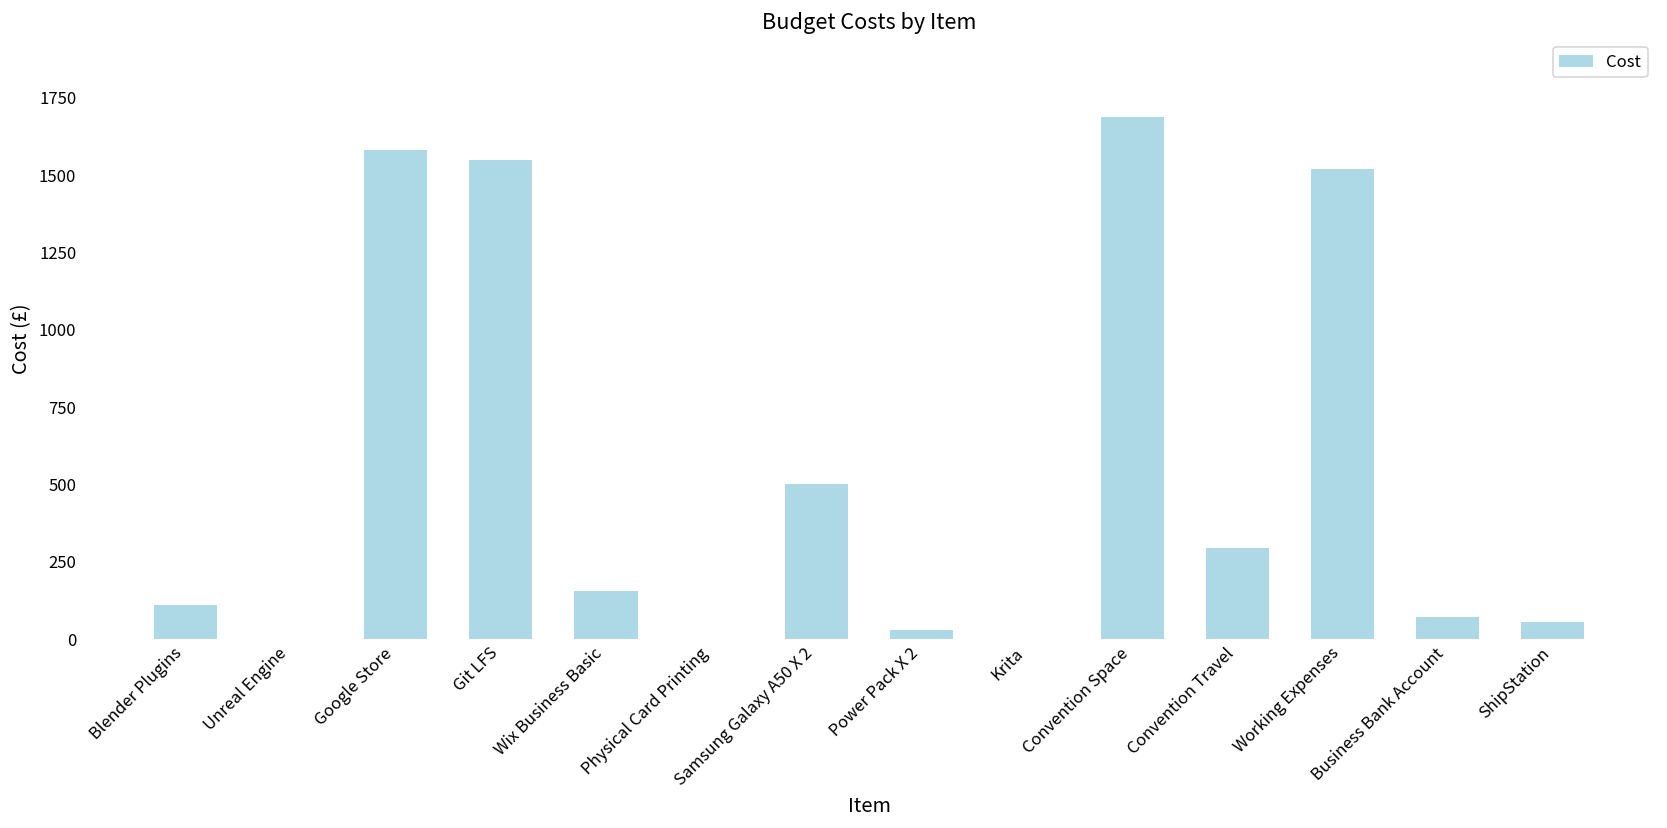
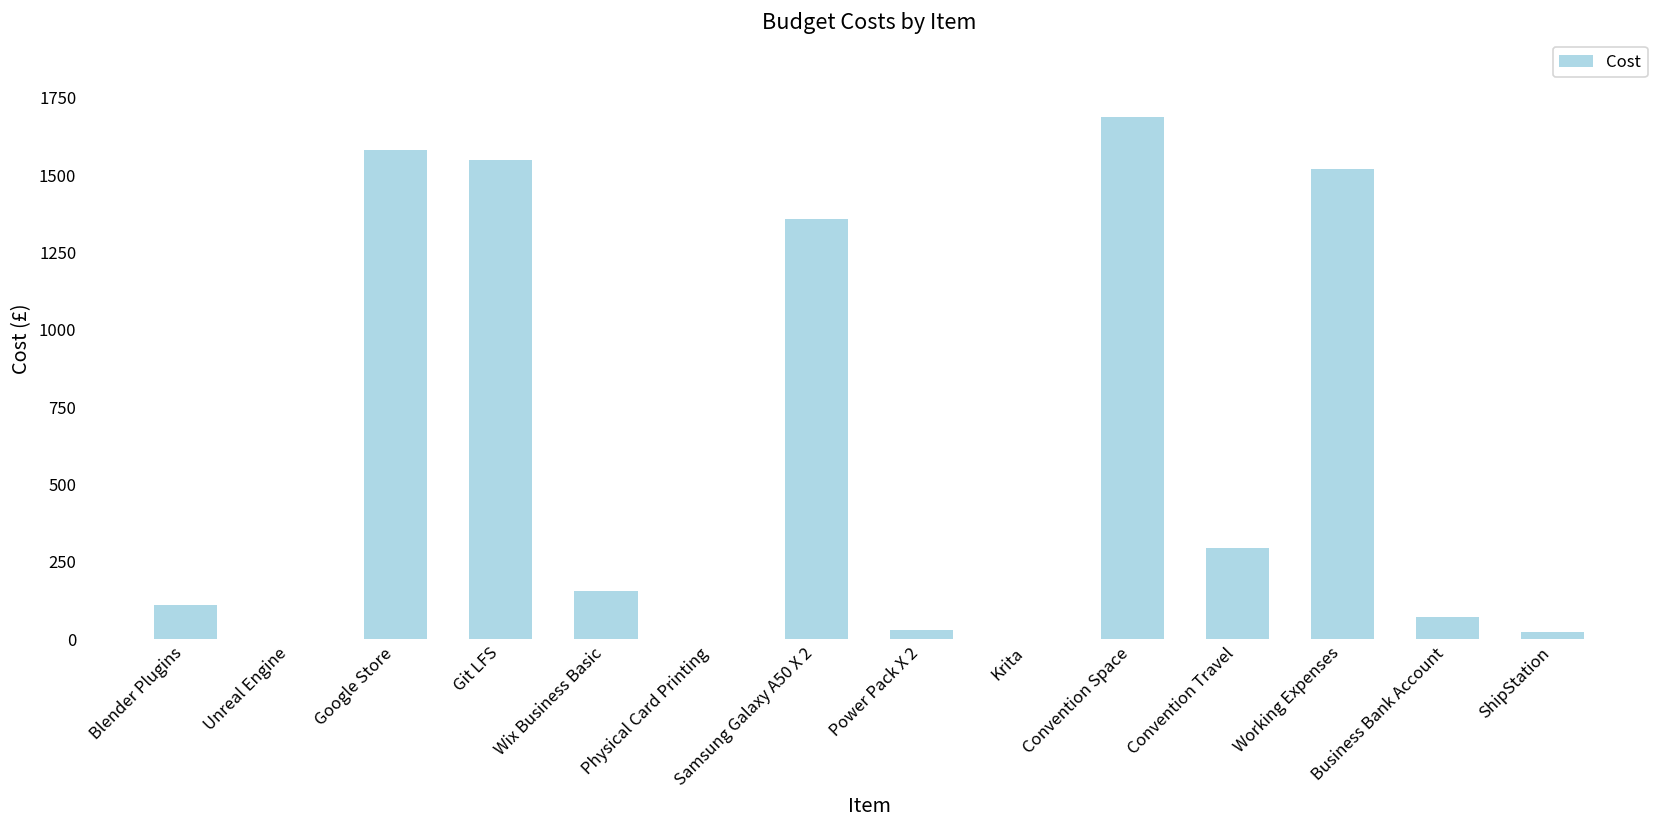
  {
    "Blender Plugins": 110,
    "Unreal Engine": 0,
    "Google Store": 1580,
    "Git LFS": 1550,
    "Wix Business Basic": 160,
    "Physical Card Printing": 0,
-   "Samsung Galaxy A50 X 2": 500,
+   "Samsung Galaxy A50 X 2": 1360,
    "Power Pack X 2": 30,
    "Krita": 0,
    "Convention Space": 1690,
    "Convention Travel": 300,
    "Working Expenses": 1520,
    "Business Bank Account": 70,
-   "ShipStation": 50
+   "ShipStation": 20
  }
